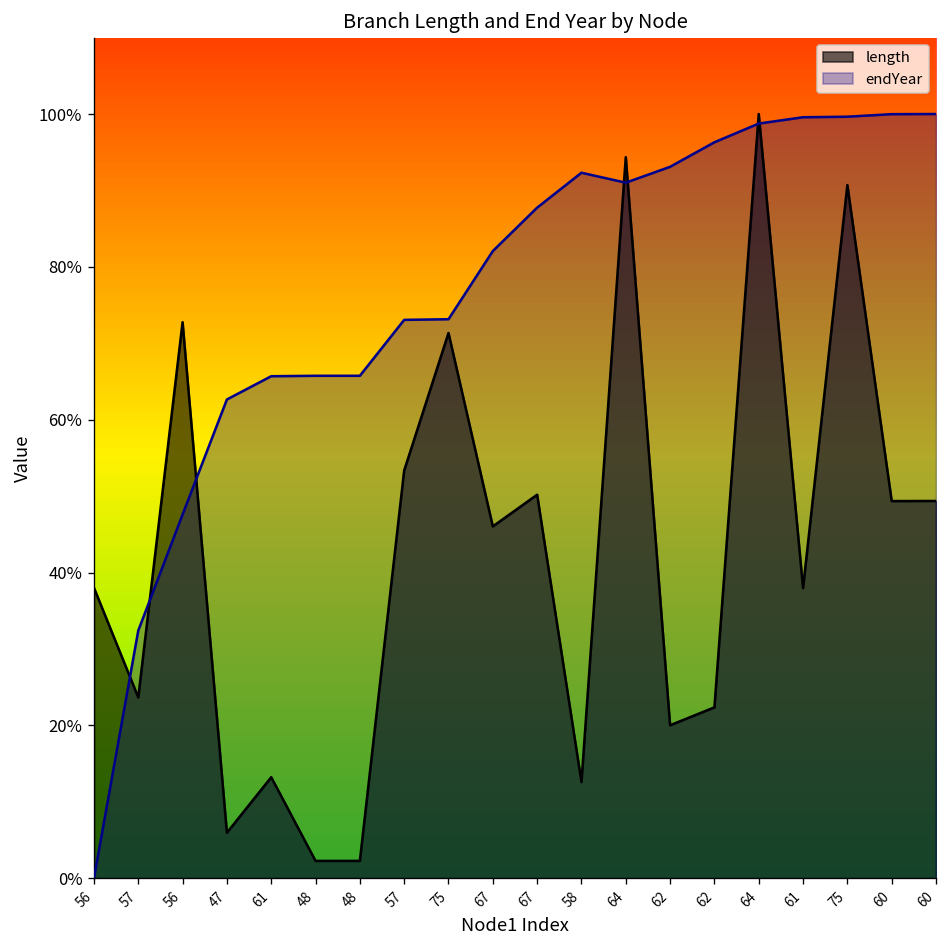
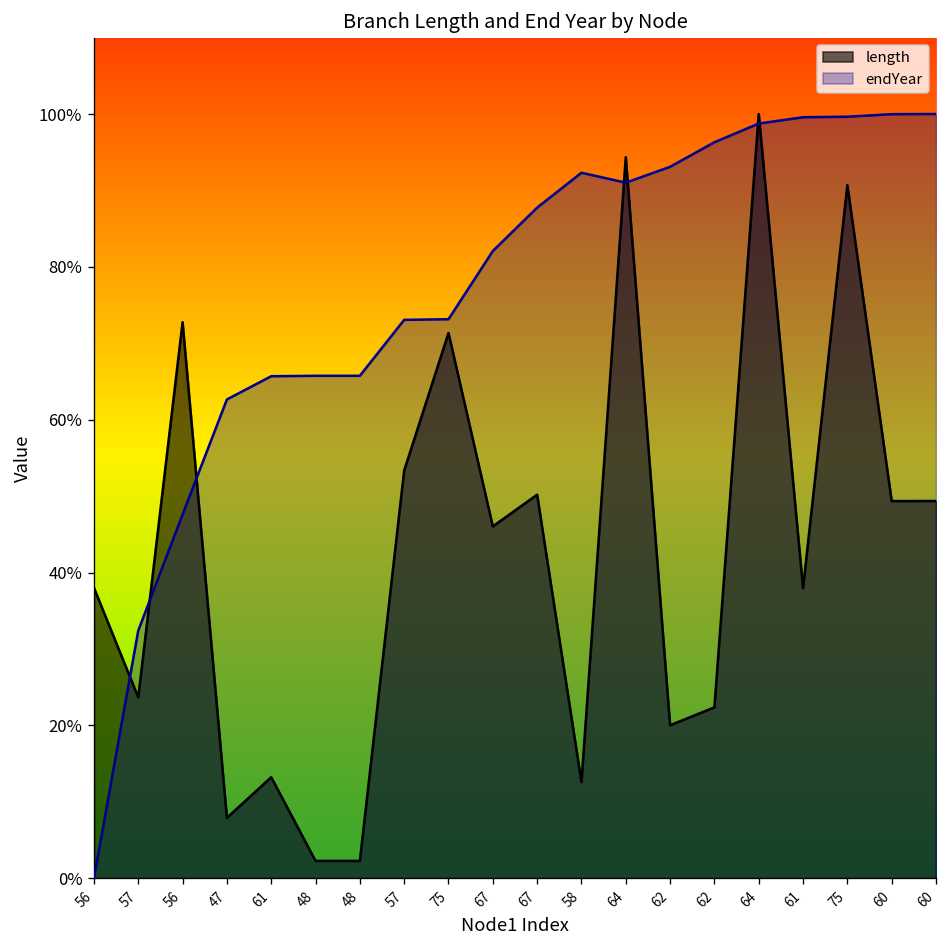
  {
    "length": {
-     "47": "6%",
+     "47": "8%",
      "58": "13%"
    },
    "endYear": {
      "47": "63%",
      "58": "92%"
    }
  }
